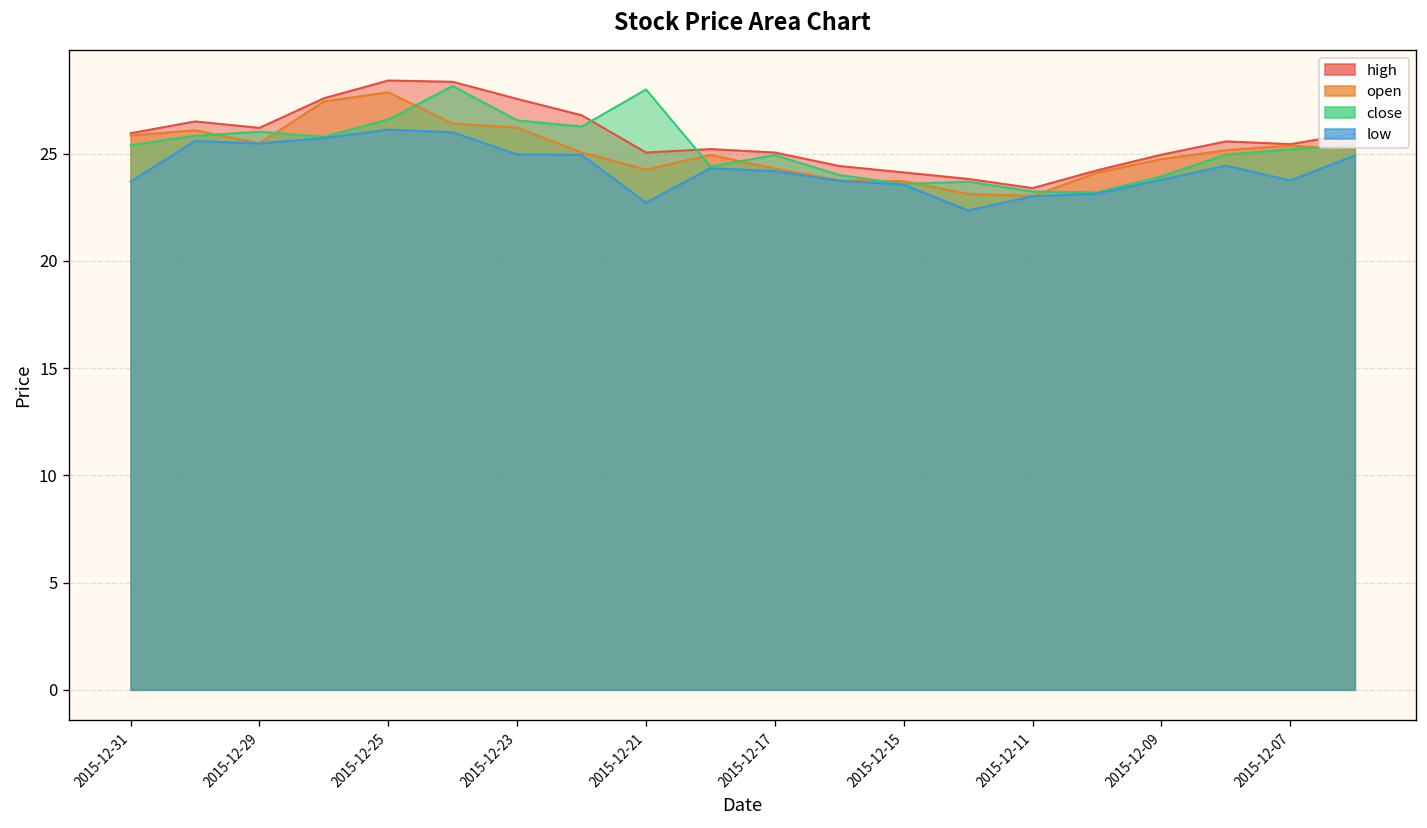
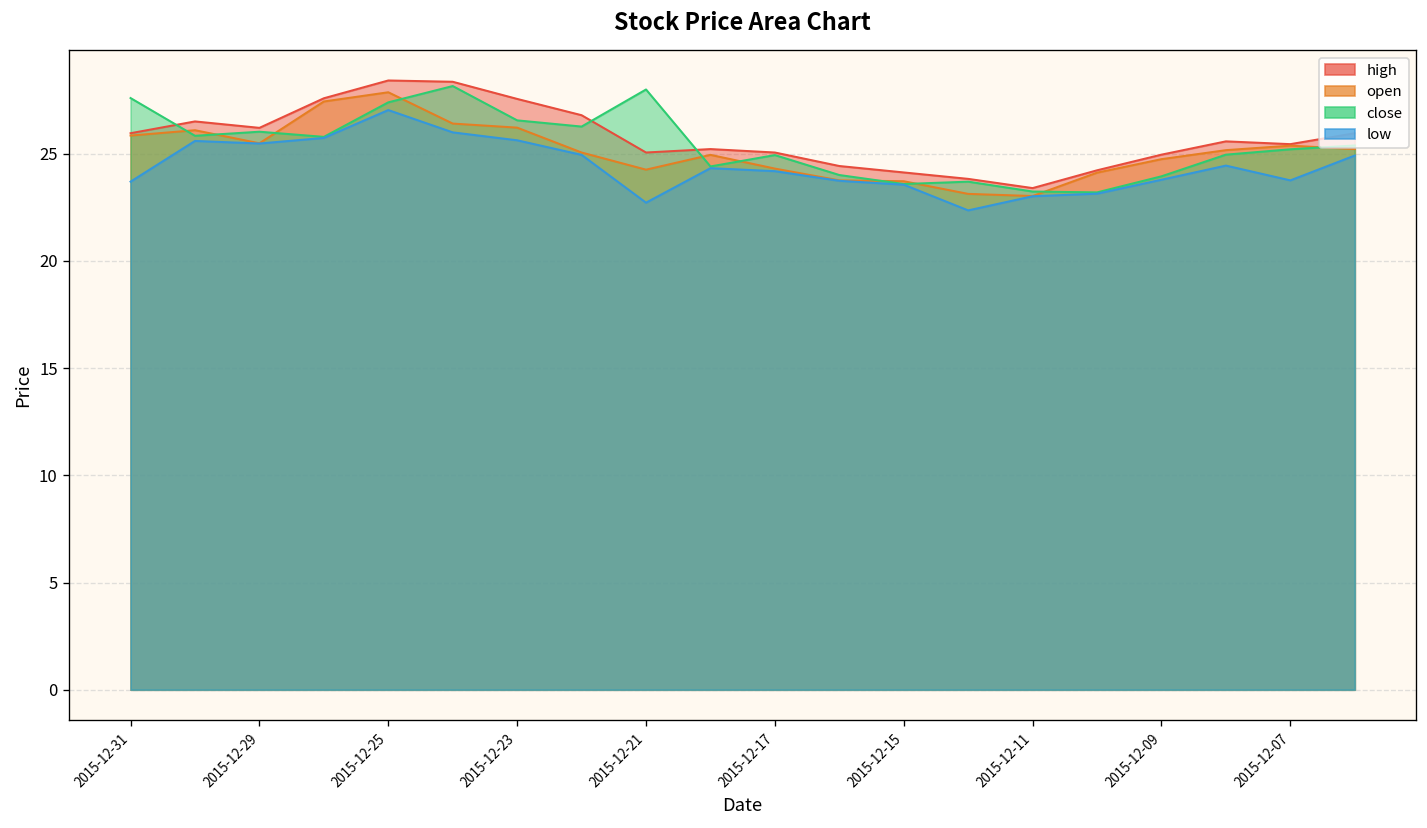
  {
    "close": {
-     "2015-12-31": 25.4,
+     "2015-12-31": 27.6,
      "2015-12-29": 26.0,
-     "2015-12-25": 26.6,
+     "2015-12-25": 27.4,
      "2015-12-23": 26.6,
      "2015-12-21": 28.0,
      "2015-12-11": 23.2,
      "2015-12-09": 24.0,
      "2015-12-07": 25.2
    },
    "low": {
      "2015-12-31": 23.7,
-     "2015-12-25": 26.1,
-     "2015-12-23": 25.0,
+     "2015-12-25": 27.0,
+     "2015-12-23": 25.6,
      "2015-12-21": 22.7,
      "2015-12-09": 23.8,
      "2015-12-07": 23.8
    }
  }
